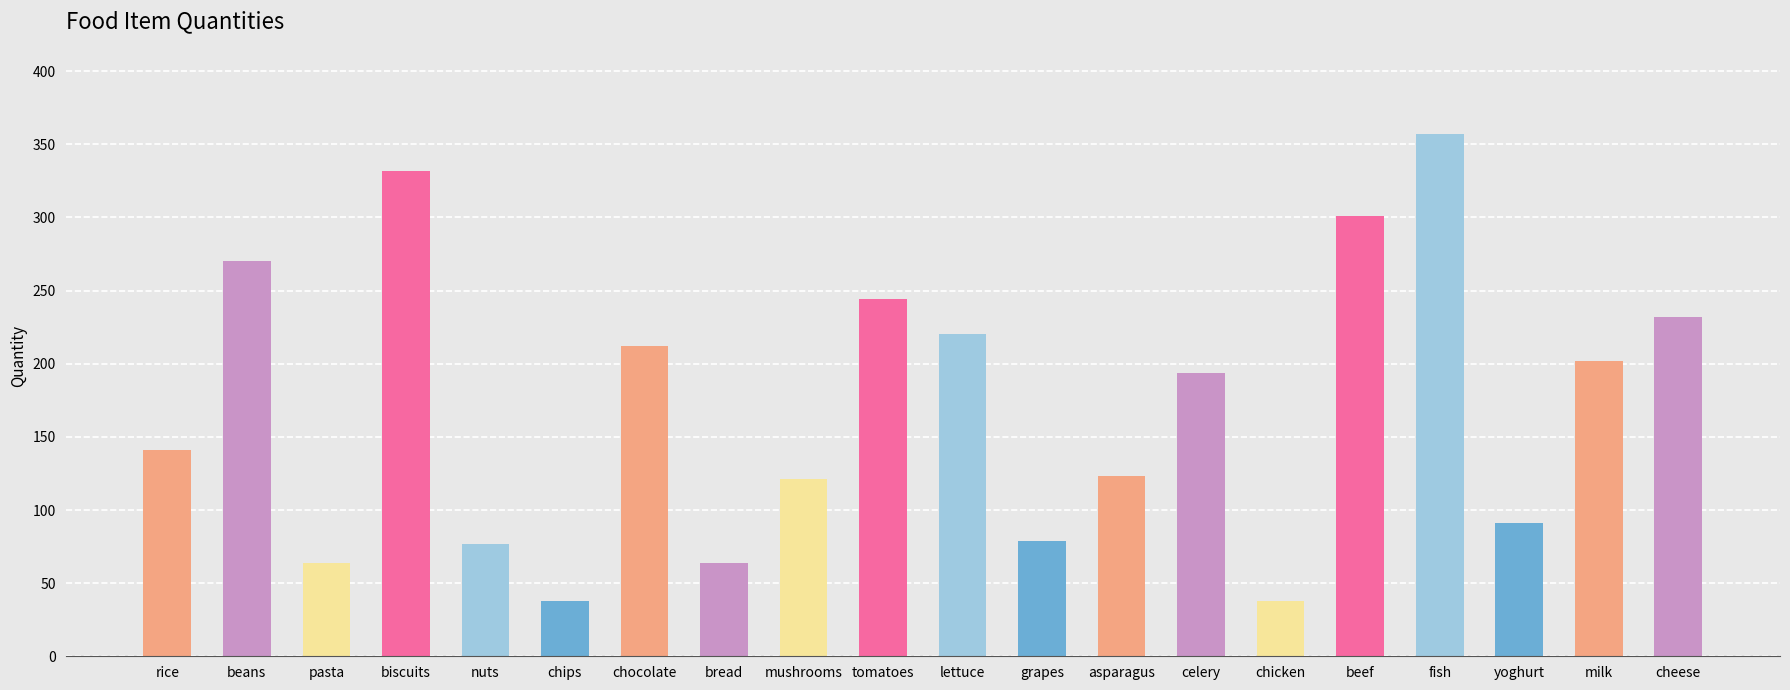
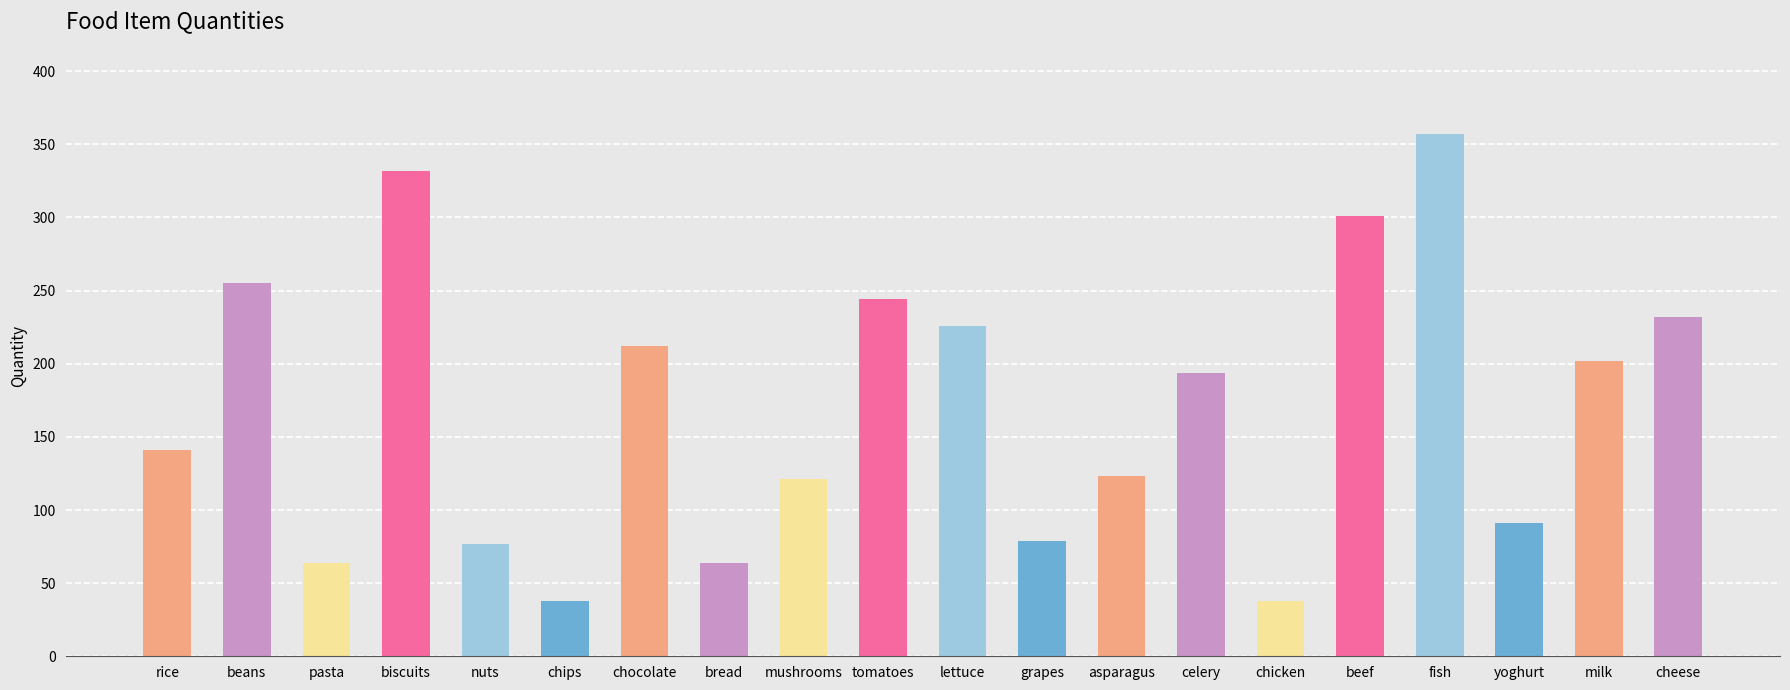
  {
    "rice": 141,
-   "beans": 270,
+   "beans": 255,
    "pasta": 64,
    "biscuits": 332,
    "nuts": 77,
    "chips": 38,
    "chocolate": 212,
    "bread": 64,
    "mushrooms": 121,
    "tomatoes": 244,
-   "lettuce": 220,
+   "lettuce": 226,
    "grapes": 79,
    "asparagus": 123,
    "celery": 194,
    "chicken": 38,
    "beef": 301,
    "fish": 357,
    "yoghurt": 91,
    "milk": 202,
    "cheese": 232
  }
